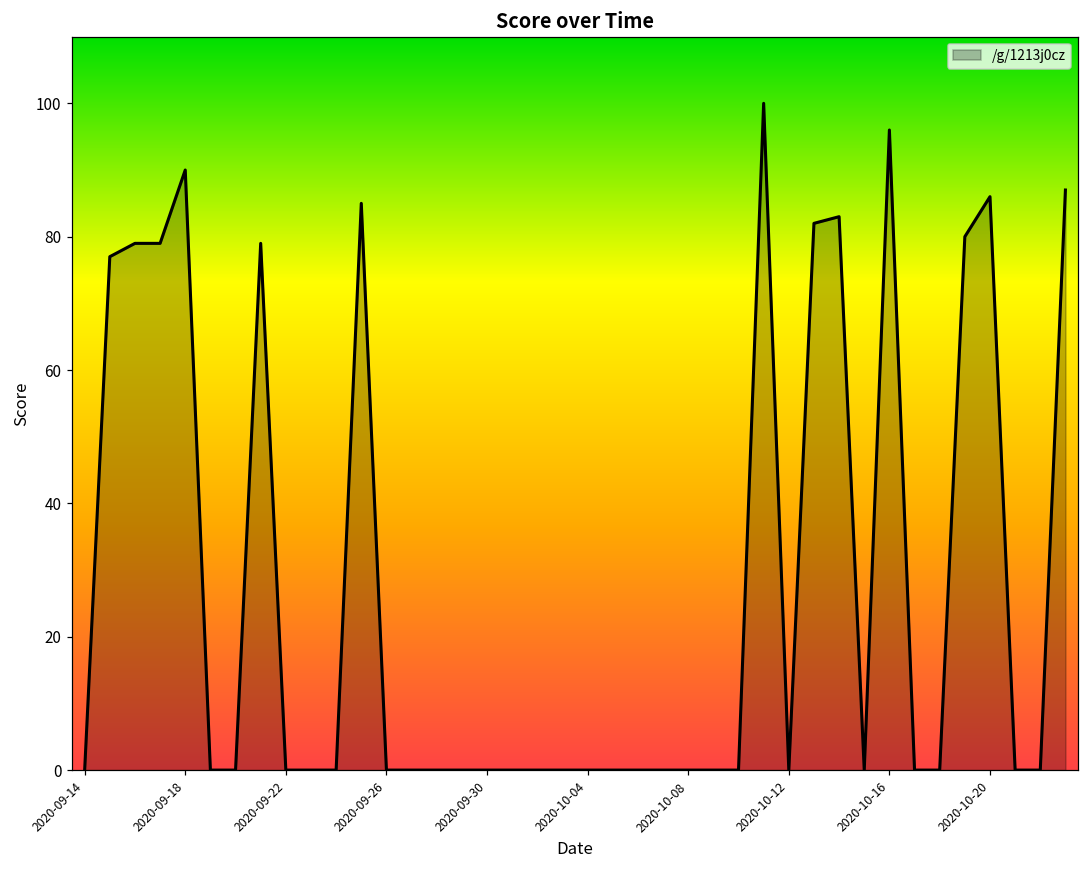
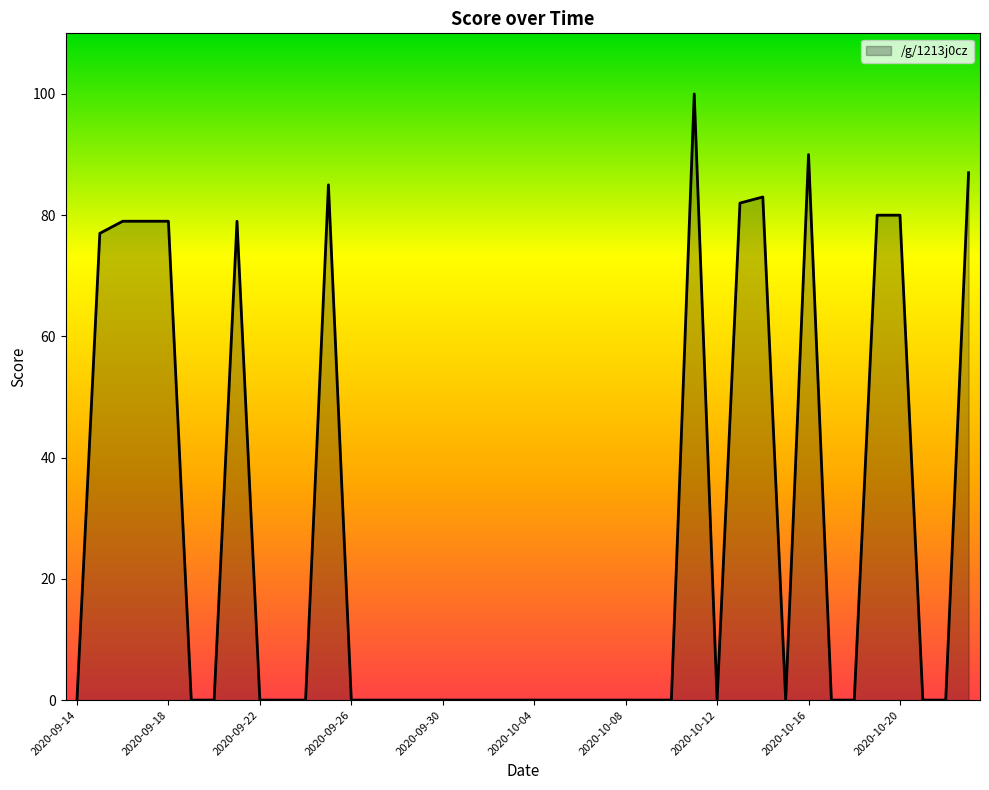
  {
    "2020-09-14": 0,
-   "2020-09-18": 90,
+   "2020-09-18": 79,
    "2020-09-22": 0,
    "2020-09-26": 0,
    "2020-09-30": 0,
    "2020-10-04": 0,
    "2020-10-08": 0,
    "2020-10-12": 0,
-   "2020-10-16": 96,
-   "2020-10-20": 86
+   "2020-10-16": 90,
+   "2020-10-20": 80
  }
